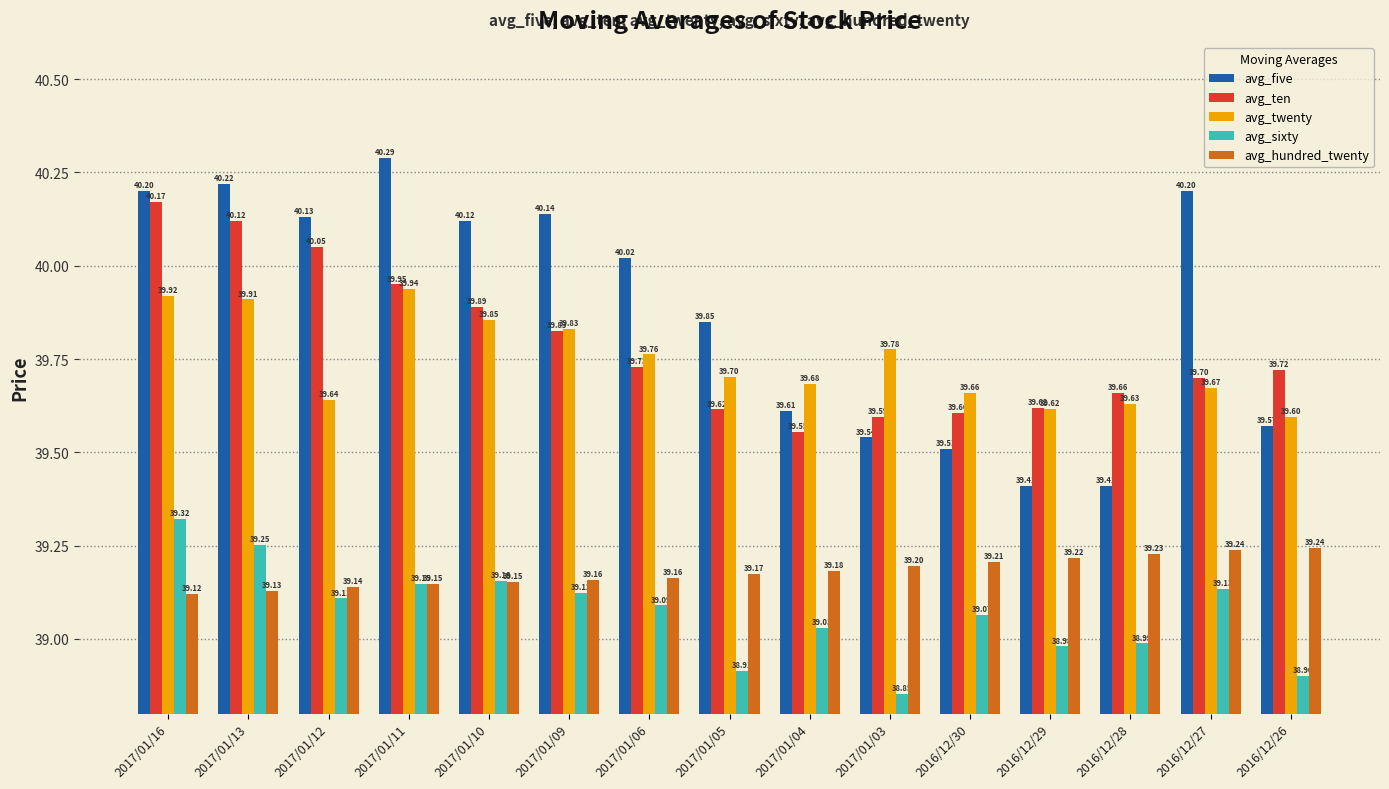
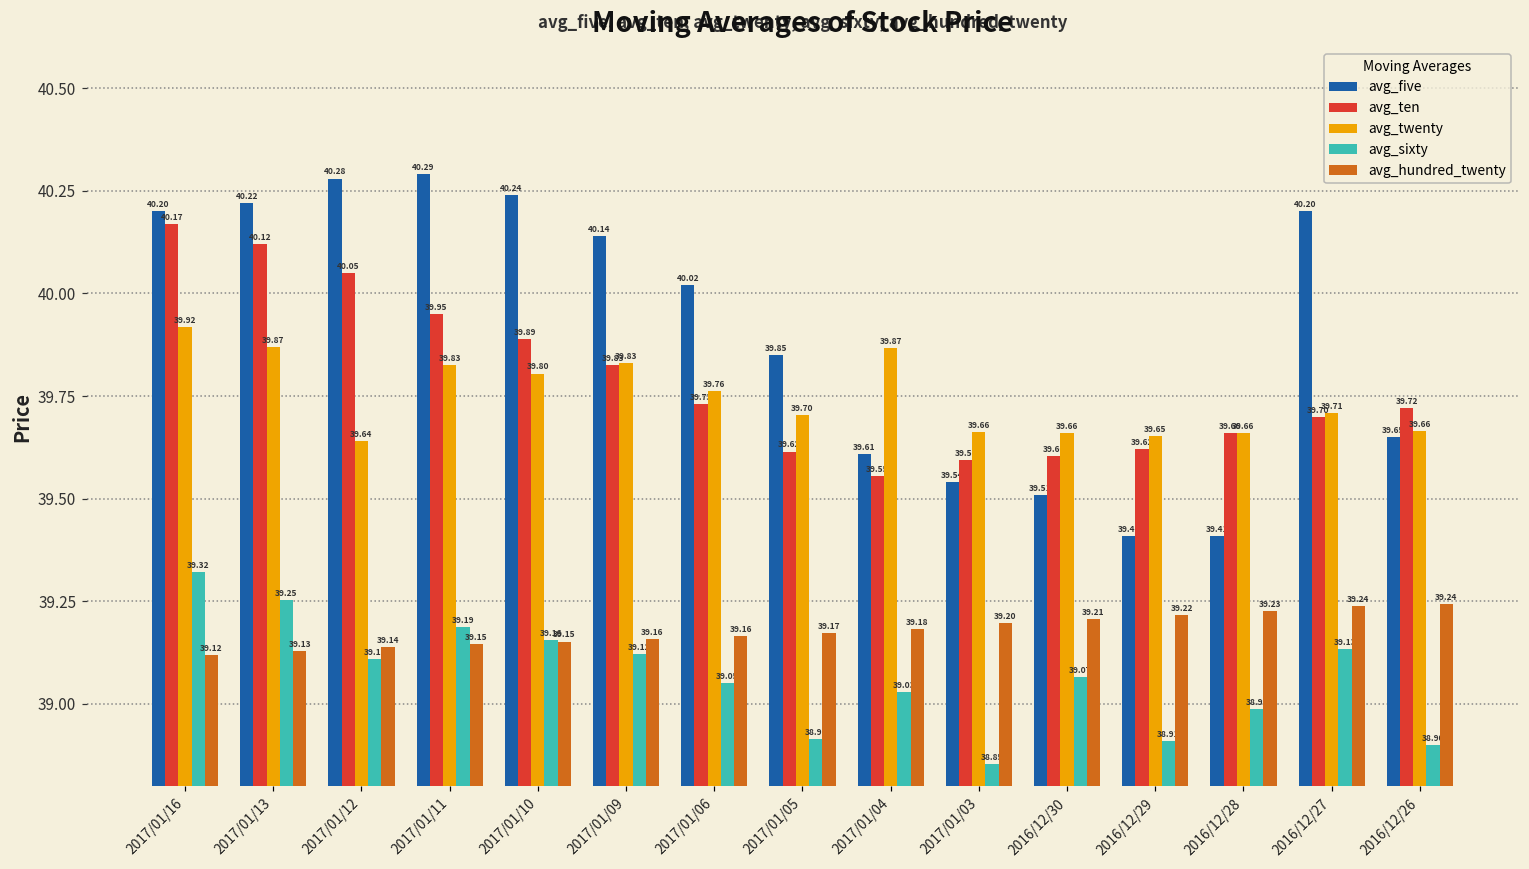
  {
    "avg_five": {
      "2017/01/16": 40.20,
      "2017/01/13": 40.22,
-     "2017/01/12": 40.13,
+     "2017/01/12": 40.28,
      "2017/01/11": 40.29,
-     "2017/01/10": 40.12,
+     "2017/01/10": 40.24,
      "2017/01/09": 40.14,
      "2017/01/06": 40.02,
      "2017/01/05": 39.85,
      "2017/01/04": 39.61,
      "2017/01/03": 39.54,
      "2016/12/30": 39.51,
      "2016/12/29": 39.41,
      "2016/12/28": 39.41,
      "2016/12/27": 40.20,
-     "2016/12/26": 39.57
+     "2016/12/26": 39.65
    },
    "avg_twenty": {
      "2017/01/16": 39.92,
-     "2017/01/13": 39.91,
+     "2017/01/13": 39.87,
      "2017/01/12": 39.64,
-     "2017/01/11": 39.94,
-     "2017/01/10": 39.85,
+     "2017/01/11": 39.83,
+     "2017/01/10": 39.80,
      "2017/01/06": 39.76,
      "2017/01/05": 39.70,
-     "2017/01/04": 39.68,
-     "2017/01/03": 39.78,
+     "2017/01/04": 39.87,
+     "2017/01/03": 39.66,
      "2016/12/30": 39.66,
-     "2016/12/29": 39.62,
-     "2016/12/28": 39.63,
-     "2016/12/27": 39.67,
-     "2016/12/26": 39.60
+     "2016/12/29": 39.65,
+     "2016/12/28": 39.66,
+     "2016/12/27": 39.71,
+     "2016/12/26": 39.66
    },
    "avg_sixty": {
      "2017/01/16": 39.32,
      "2017/01/13": 39.25,
      "2017/01/12": 39.11,
-     "2017/01/11": 39.15,
+     "2017/01/11": 39.19,
      "2017/01/09": 39.12,
-     "2017/01/06": 39.09,
+     "2017/01/06": 39.05,
      "2017/01/05": 38.91,
      "2017/01/04": 39.03,
      "2017/01/03": 38.85,
      "2016/12/30": 39.07,
-     "2016/12/29": 38.98,
+     "2016/12/29": 38.91,
      "2016/12/28": 38.99,
      "2016/12/27": 39.13,
      "2016/12/26": 38.90
    }
  }
